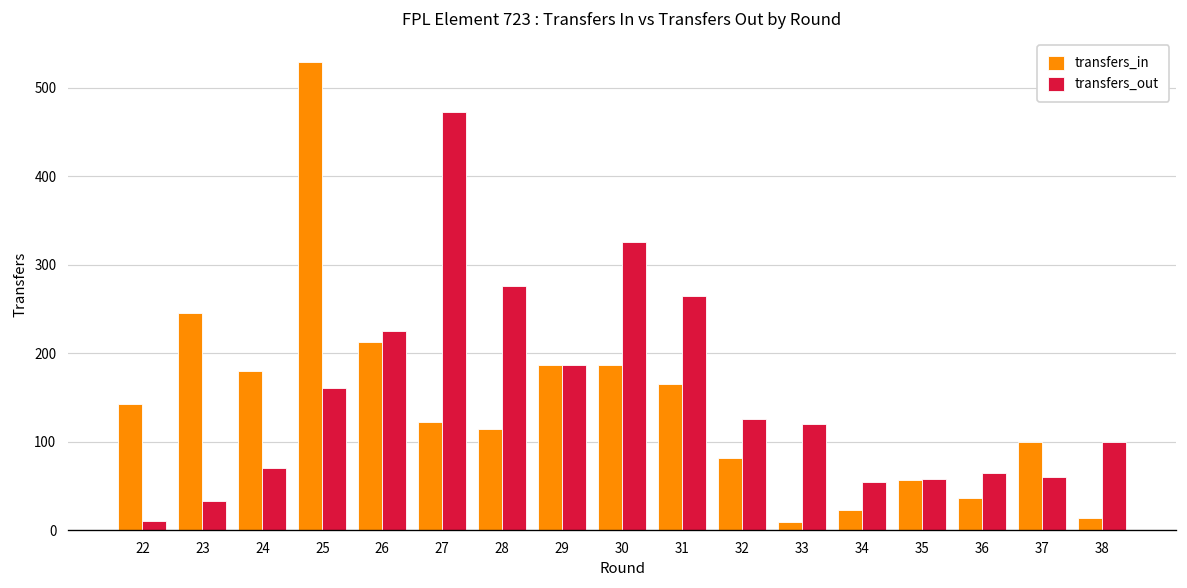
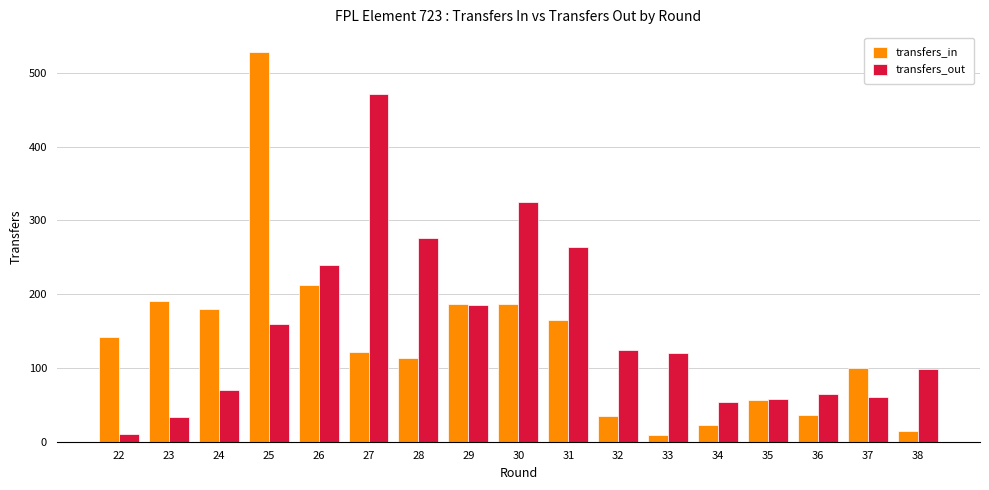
  {
    "transfers_in": {
      "22": 140,
-     "23": 250,
+     "23": 190,
      "24": 180,
      "25": 530,
      "26": 210,
      "27": 120,
      "28": 110,
      "29": 190,
      "30": 190,
      "31": 170,
-     "32": 80,
+     "32": 40,
      "33": 10,
      "34": 20,
      "35": 60,
      "36": 40,
      "37": 100,
      "38": 10
    },
    "transfers_out": {
      "22": 10,
      "23": 30,
      "24": 70,
      "25": 160,
-     "26": 230,
+     "26": 240,
      "27": 470,
      "28": 280,
      "29": 190,
      "30": 330,
      "31": 260,
      "32": 130,
      "33": 120,
      "34": 50,
      "35": 60,
      "36": 70,
      "37": 60,
      "38": 100
    }
  }
